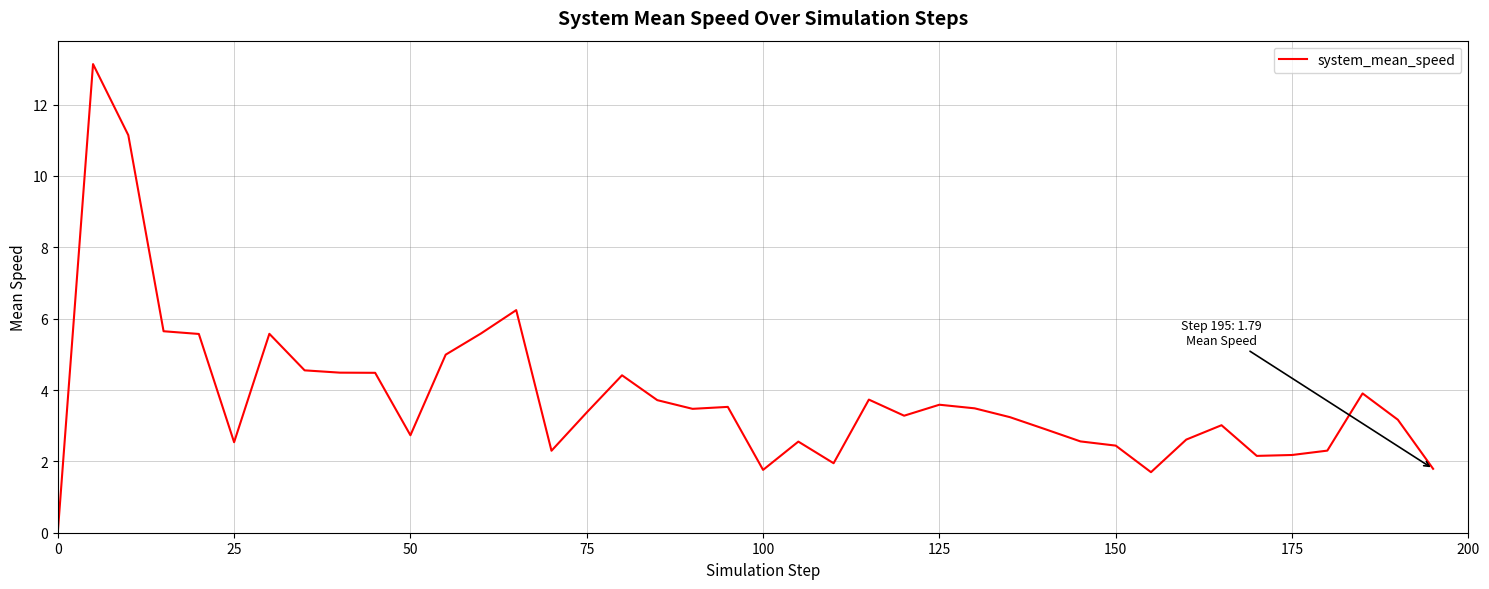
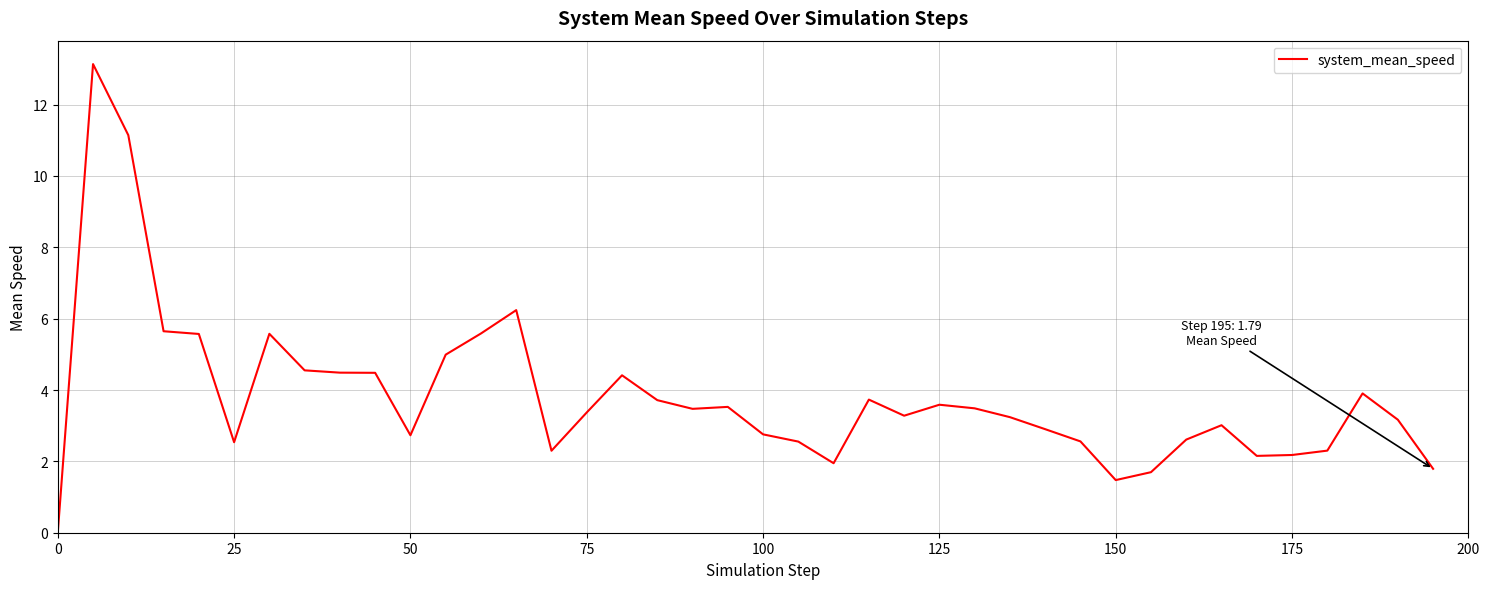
  {
    "0": 0.0,
    "25": 2.5,
    "50": 2.7,
    "75": 3.4,
-   "100": 1.8,
+   "100": 2.8,
    "125": 3.6,
-   "150": 2.4
+   "150": 1.5
  }
